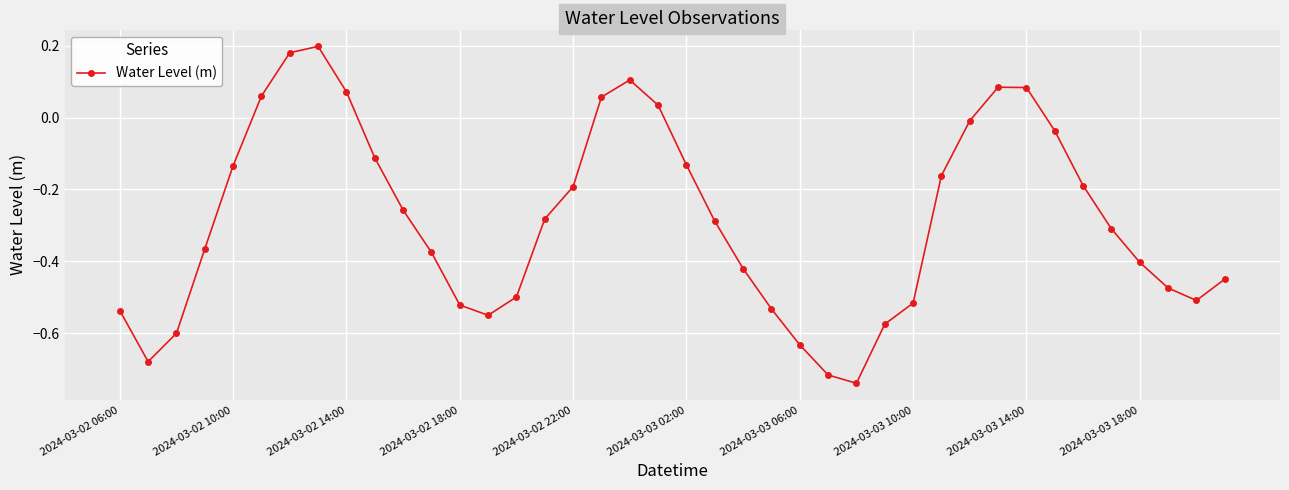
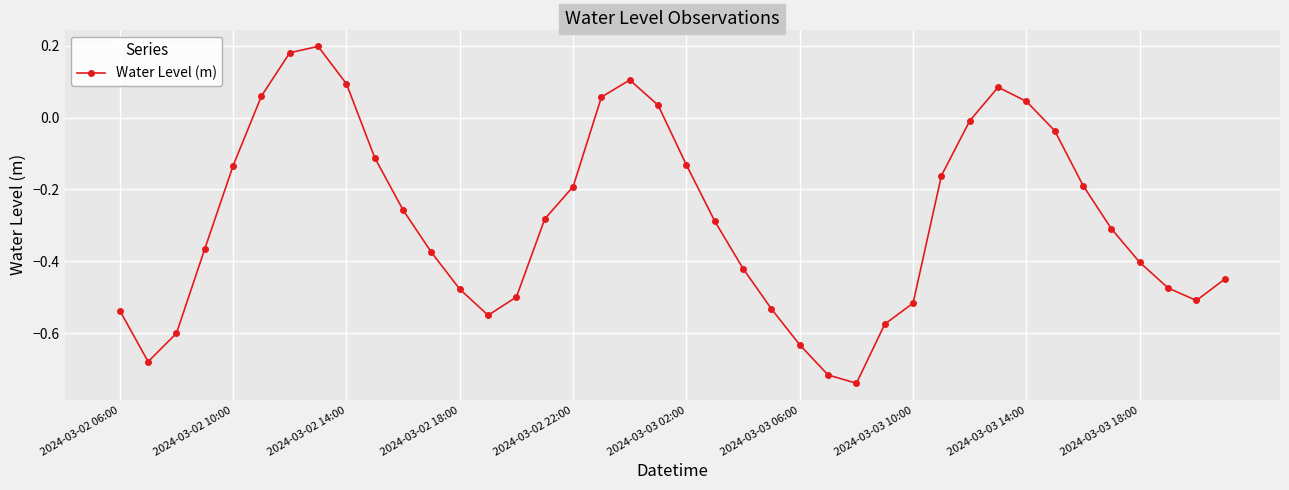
  {
    "2024-03-02 06:00": -0.54,
    "2024-03-02 10:00": -0.13,
-   "2024-03-02 14:00": 0.07,
-   "2024-03-02 18:00": -0.52,
+   "2024-03-02 14:00": 0.09,
+   "2024-03-02 18:00": -0.48,
    "2024-03-02 22:00": -0.19,
    "2024-03-03 02:00": -0.13,
    "2024-03-03 06:00": -0.63,
    "2024-03-03 10:00": -0.52,
-   "2024-03-03 14:00": 0.08,
+   "2024-03-03 14:00": 0.05,
    "2024-03-03 18:00": -0.40
  }
